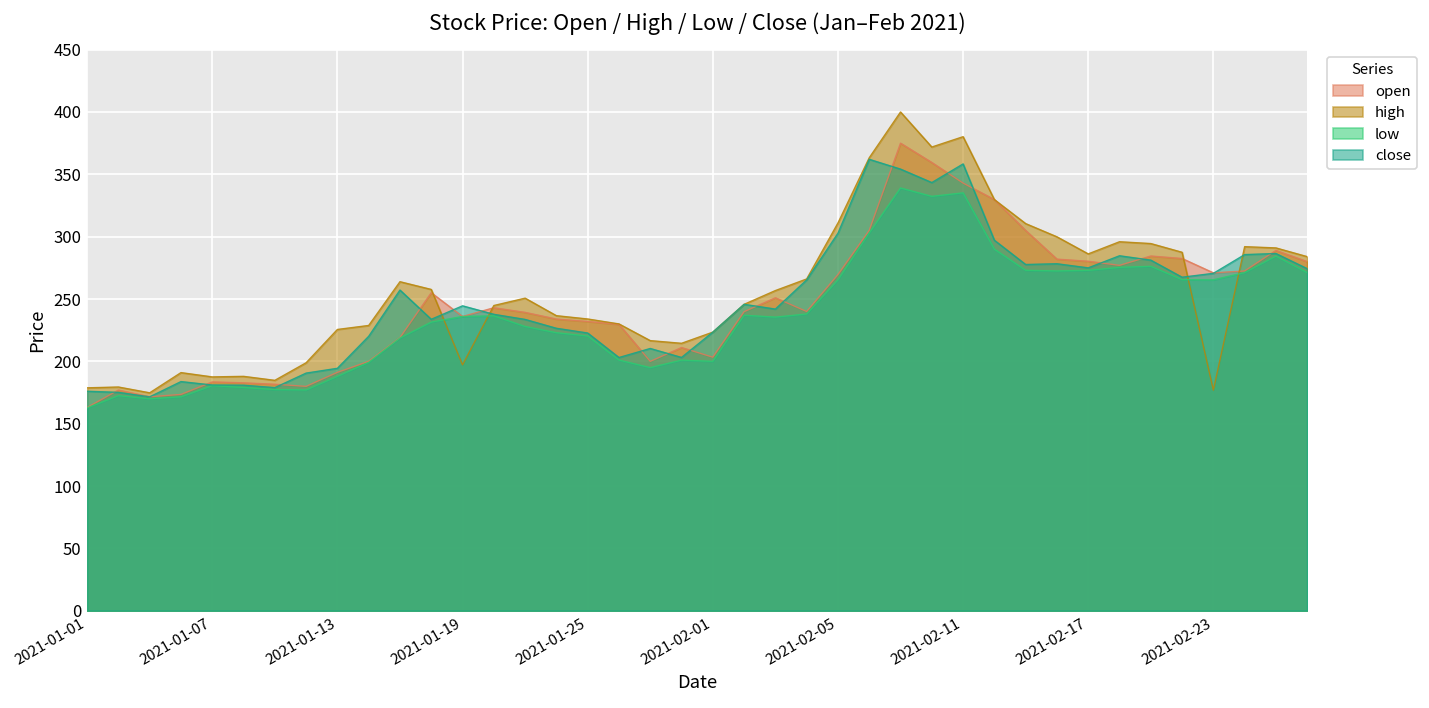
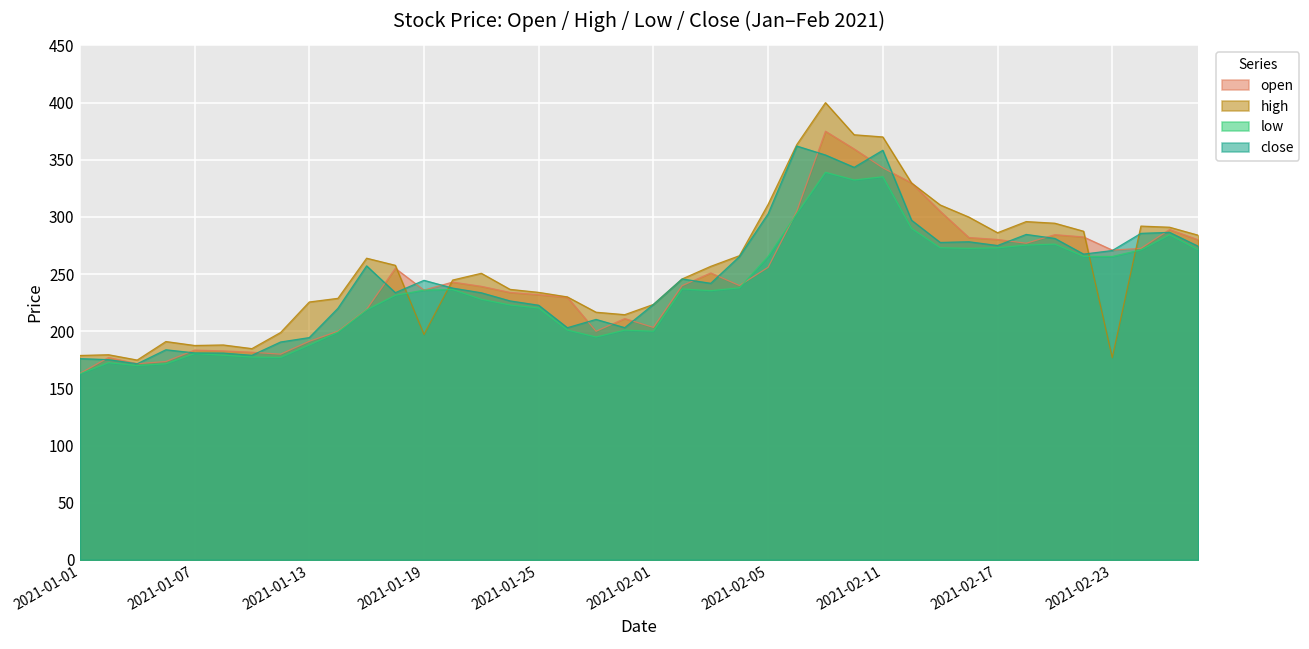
  {
    "open": {
      "2021-01-13": 191,
      "2021-02-01": 203,
-     "2021-02-05": 270,
+     "2021-02-05": 256,
      "2021-02-11": 343,
      "2021-02-17": 280
    },
    "high": {
      "2021-01-01": 179,
      "2021-01-07": 188,
      "2021-01-13": 226,
      "2021-01-19": 197,
      "2021-02-05": 311,
-     "2021-02-11": 380,
+     "2021-02-11": 370,
      "2021-02-17": 286,
      "2021-02-23": 177
    }
  }
